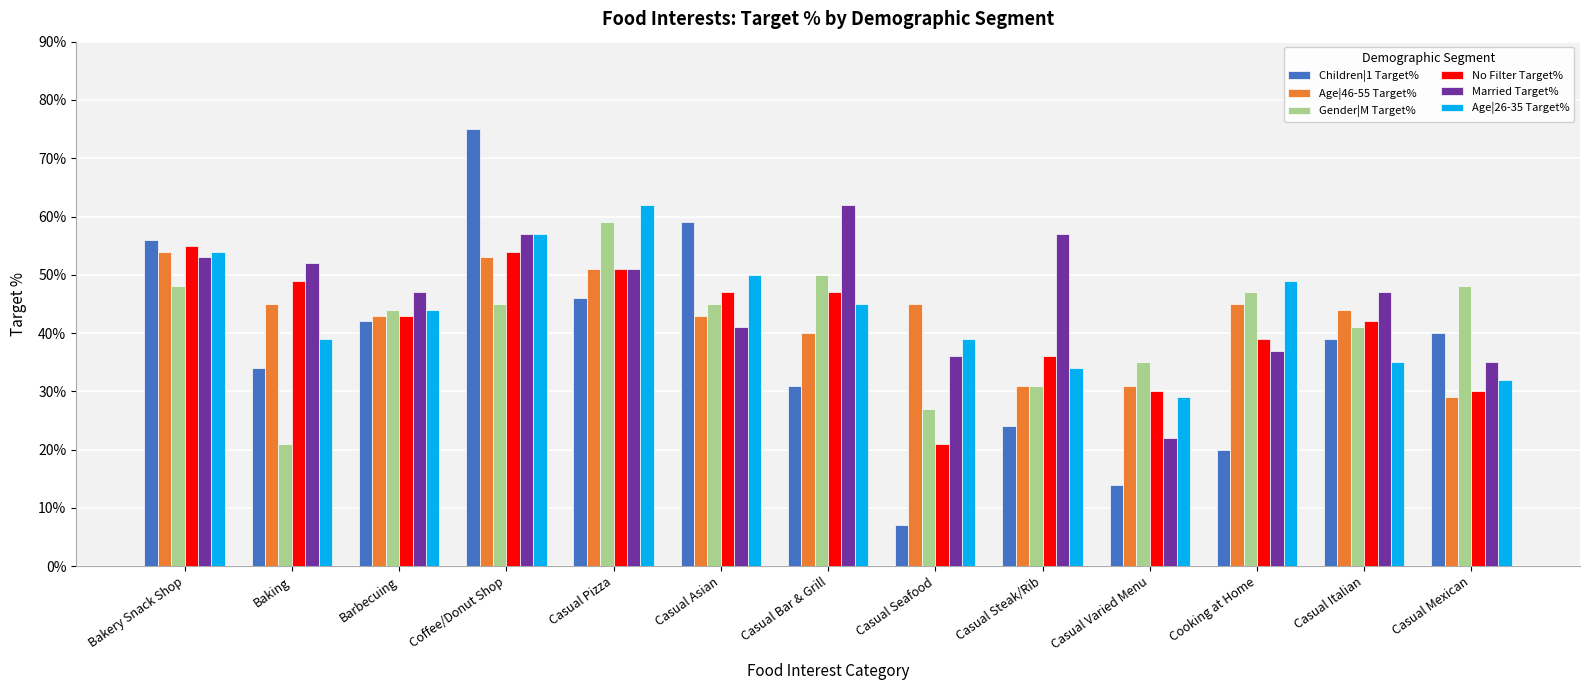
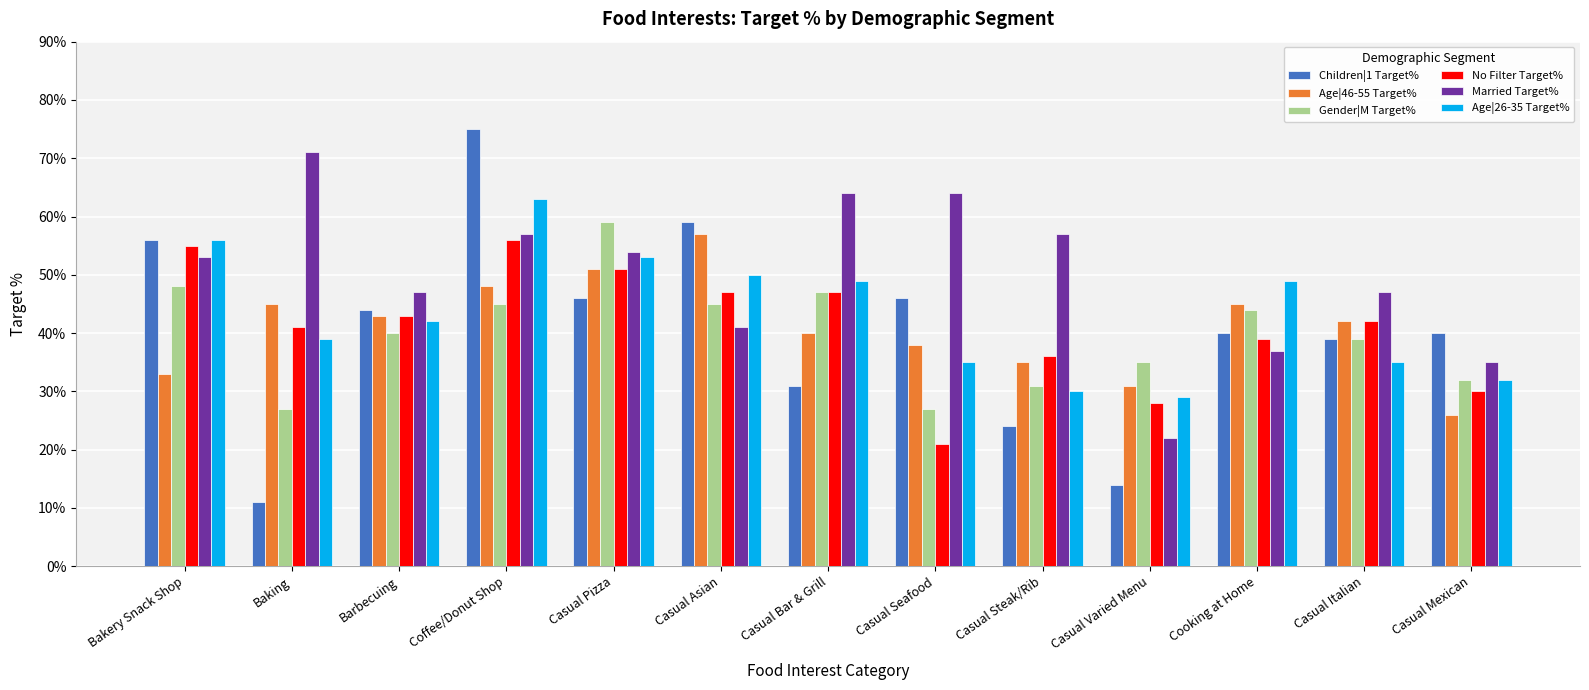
  {
    "Children|1 Target%": {
      "Bakery Snack Shop": "56%",
-     "Baking": "34%",
-     "Barbecuing": "42%",
+     "Baking": "11%",
+     "Barbecuing": "44%",
      "Coffee/Donut Shop": "75%",
      "Casual Pizza": "46%",
      "Casual Asian": "59%",
      "Casual Bar & Grill": "31%",
-     "Casual Seafood": "7%",
+     "Casual Seafood": "46%",
      "Casual Steak/Rib": "24%",
      "Casual Varied Menu": "14%",
-     "Cooking at Home": "20%",
+     "Cooking at Home": "40%",
      "Casual Italian": "39%",
      "Casual Mexican": "40%"
    },
    "Age|46-55 Target%": {
-     "Bakery Snack Shop": "54%",
+     "Bakery Snack Shop": "33%",
      "Baking": "45%",
      "Barbecuing": "43%",
-     "Coffee/Donut Shop": "53%",
+     "Coffee/Donut Shop": "48%",
      "Casual Pizza": "51%",
-     "Casual Asian": "43%",
+     "Casual Asian": "57%",
      "Casual Bar & Grill": "40%",
-     "Casual Seafood": "45%",
-     "Casual Steak/Rib": "31%",
+     "Casual Seafood": "38%",
+     "Casual Steak/Rib": "35%",
      "Casual Varied Menu": "31%",
      "Cooking at Home": "45%",
-     "Casual Italian": "44%",
-     "Casual Mexican": "29%"
+     "Casual Italian": "42%",
+     "Casual Mexican": "26%"
    },
    "Gender|M Target%": {
      "Bakery Snack Shop": "48%",
-     "Baking": "21%",
-     "Barbecuing": "44%",
+     "Baking": "27%",
+     "Barbecuing": "40%",
      "Coffee/Donut Shop": "45%",
      "Casual Pizza": "59%",
      "Casual Asian": "45%",
-     "Casual Bar & Grill": "50%",
+     "Casual Bar & Grill": "47%",
      "Casual Seafood": "27%",
      "Casual Steak/Rib": "31%",
      "Casual Varied Menu": "35%",
-     "Cooking at Home": "47%",
-     "Casual Italian": "41%",
-     "Casual Mexican": "48%"
+     "Cooking at Home": "44%",
+     "Casual Italian": "39%",
+     "Casual Mexican": "32%"
    },
    "No Filter Target%": {
      "Bakery Snack Shop": "55%",
-     "Baking": "49%",
+     "Baking": "41%",
      "Barbecuing": "43%",
-     "Coffee/Donut Shop": "54%",
+     "Coffee/Donut Shop": "56%",
      "Casual Pizza": "51%",
      "Casual Asian": "47%",
      "Casual Bar & Grill": "47%",
      "Casual Seafood": "21%",
      "Casual Steak/Rib": "36%",
-     "Casual Varied Menu": "30%",
+     "Casual Varied Menu": "28%",
      "Cooking at Home": "39%",
      "Casual Italian": "42%",
      "Casual Mexican": "30%"
    },
    "Married Target%": {
      "Bakery Snack Shop": "53%",
-     "Baking": "52%",
+     "Baking": "71%",
      "Barbecuing": "47%",
      "Coffee/Donut Shop": "57%",
-     "Casual Pizza": "51%",
+     "Casual Pizza": "54%",
      "Casual Asian": "41%",
-     "Casual Bar & Grill": "62%",
-     "Casual Seafood": "36%",
+     "Casual Bar & Grill": "64%",
+     "Casual Seafood": "64%",
      "Casual Steak/Rib": "57%",
      "Casual Varied Menu": "22%",
      "Cooking at Home": "37%",
      "Casual Italian": "47%",
      "Casual Mexican": "35%"
    },
    "Age|26-35 Target%": {
-     "Bakery Snack Shop": "54%",
+     "Bakery Snack Shop": "56%",
      "Baking": "39%",
-     "Barbecuing": "44%",
-     "Coffee/Donut Shop": "57%",
-     "Casual Pizza": "62%",
+     "Barbecuing": "42%",
+     "Coffee/Donut Shop": "63%",
+     "Casual Pizza": "53%",
      "Casual Asian": "50%",
-     "Casual Bar & Grill": "45%",
-     "Casual Seafood": "39%",
-     "Casual Steak/Rib": "34%",
+     "Casual Bar & Grill": "49%",
+     "Casual Seafood": "35%",
+     "Casual Steak/Rib": "30%",
      "Casual Varied Menu": "29%",
      "Cooking at Home": "49%",
      "Casual Italian": "35%",
      "Casual Mexican": "32%"
    }
  }
